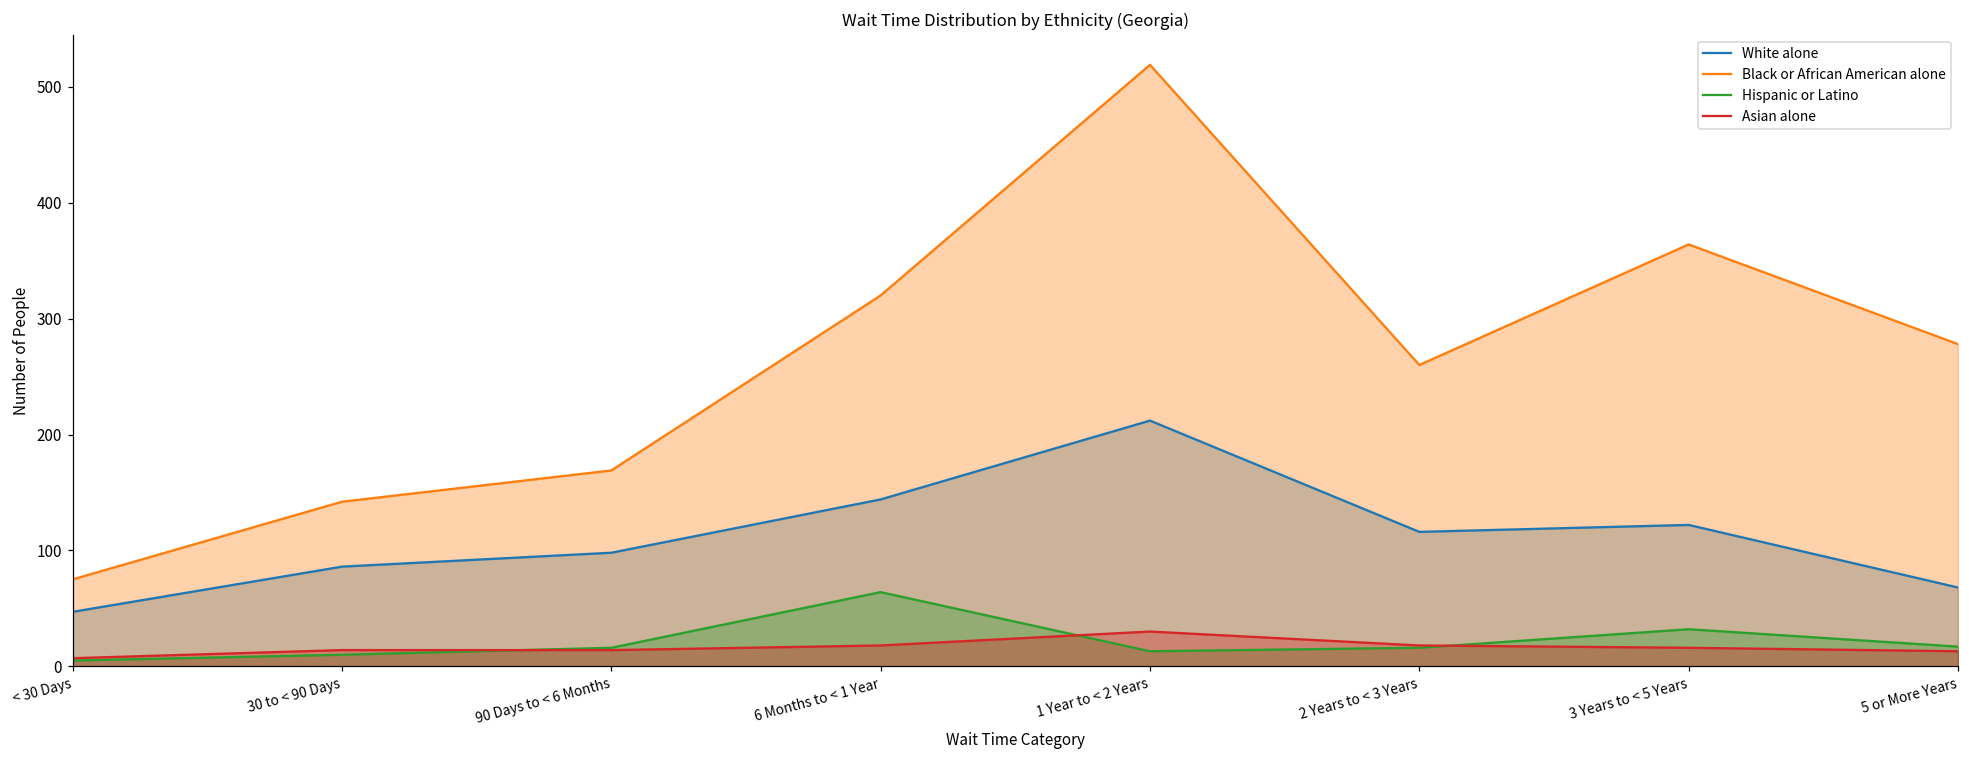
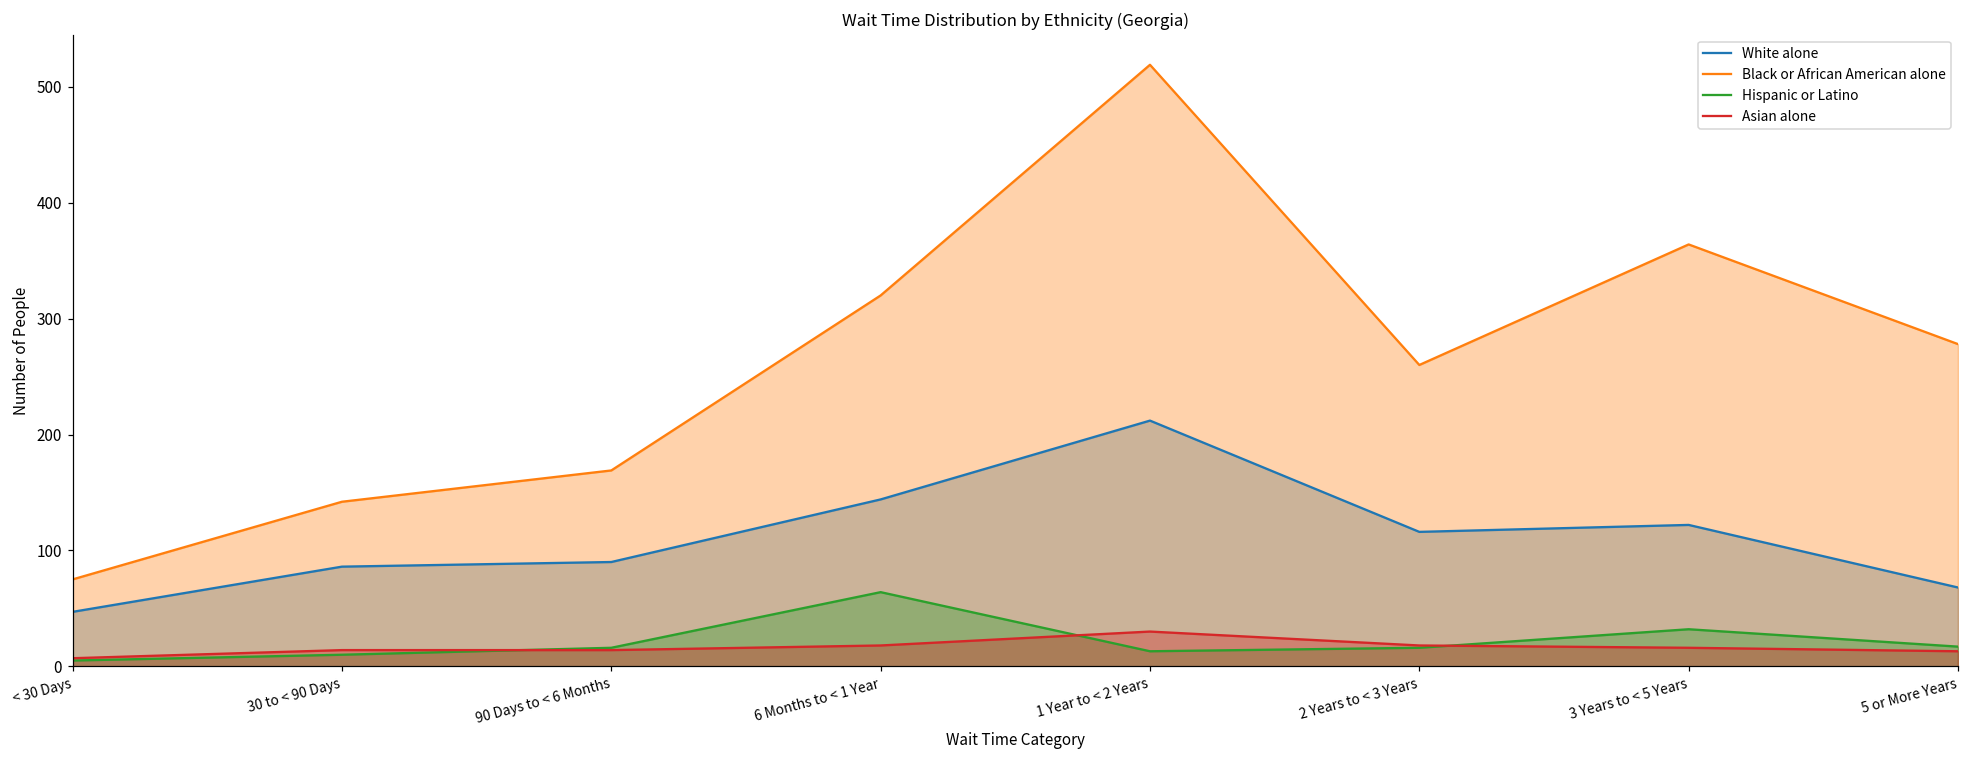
  {
    "White alone": {
      "< 30 Days": 47,
      "30 to < 90 Days": 86,
-     "90 Days to < 6 Months": 98,
+     "90 Days to < 6 Months": 90,
      "6 Months to < 1 Year": 144,
      "1 Year to < 2 Years": 212,
      "2 Years to < 3 Years": 116,
      "3 Years to < 5 Years": 122,
      "5 or More Years": 68
    },
    "Black or African American alone": {
      "< 30 Days": 75,
      "30 to < 90 Days": 142,
      "90 Days to < 6 Months": 169,
      "6 Months to < 1 Year": 320,
      "1 Year to < 2 Years": 519,
      "2 Years to < 3 Years": 260,
      "3 Years to < 5 Years": 364,
      "5 or More Years": 278
    },
    "Hispanic or Latino": {
      "30 to < 90 Days": 10,
      "6 Months to < 1 Year": 64,
      "1 Year to < 2 Years": 13,
      "3 Years to < 5 Years": 32,
      "5 or More Years": 17
    },
    "Asian alone": {
      "30 to < 90 Days": 14,
      "6 Months to < 1 Year": 18,
      "1 Year to < 2 Years": 30,
      "3 Years to < 5 Years": 16,
      "5 or More Years": 13
    }
  }
